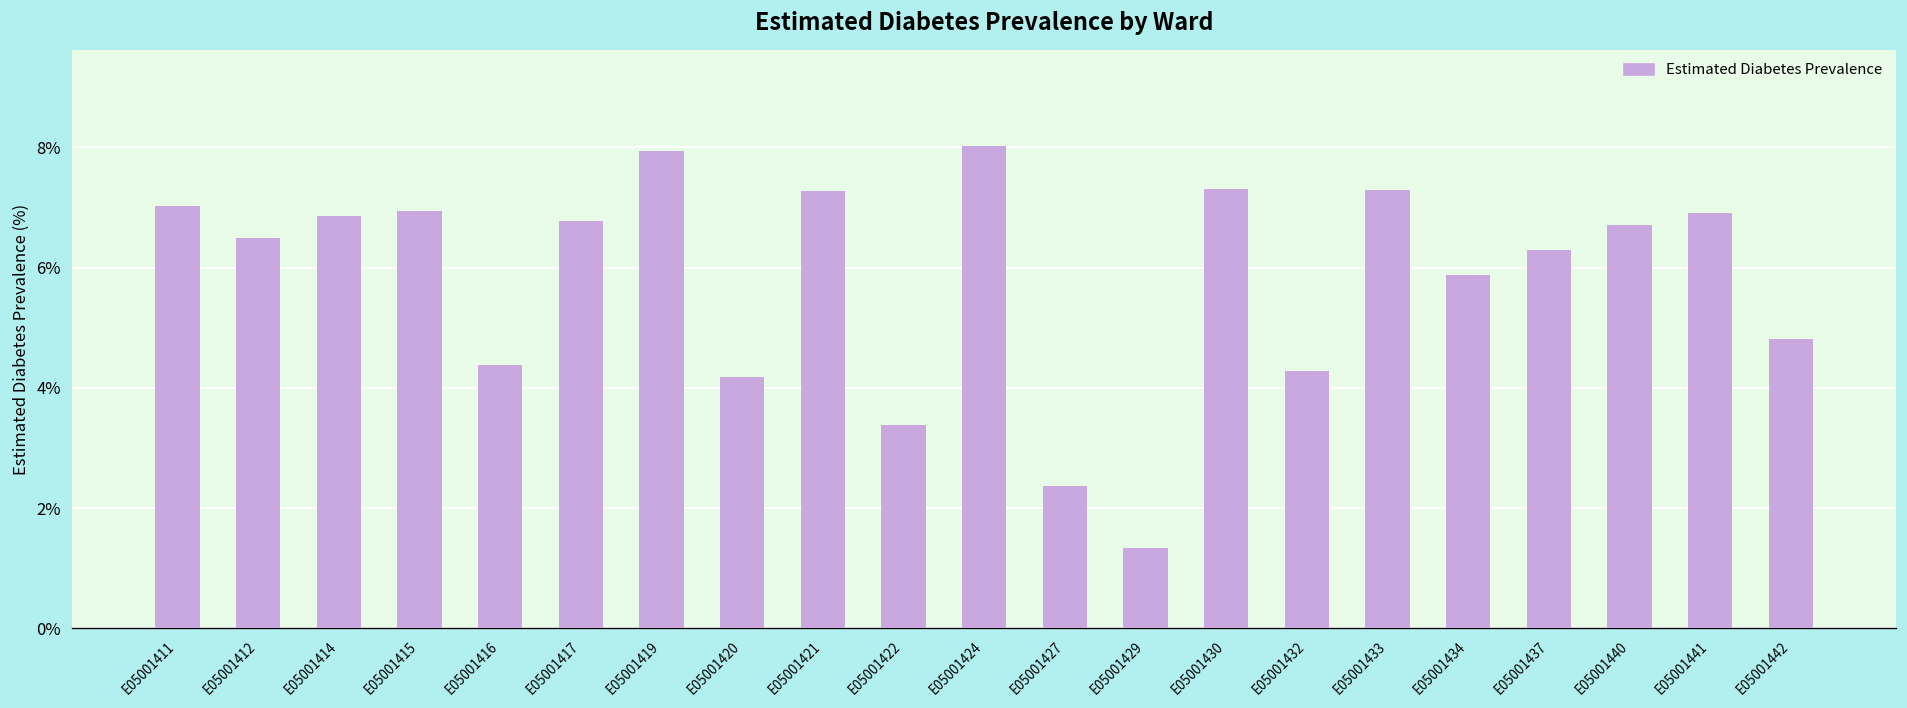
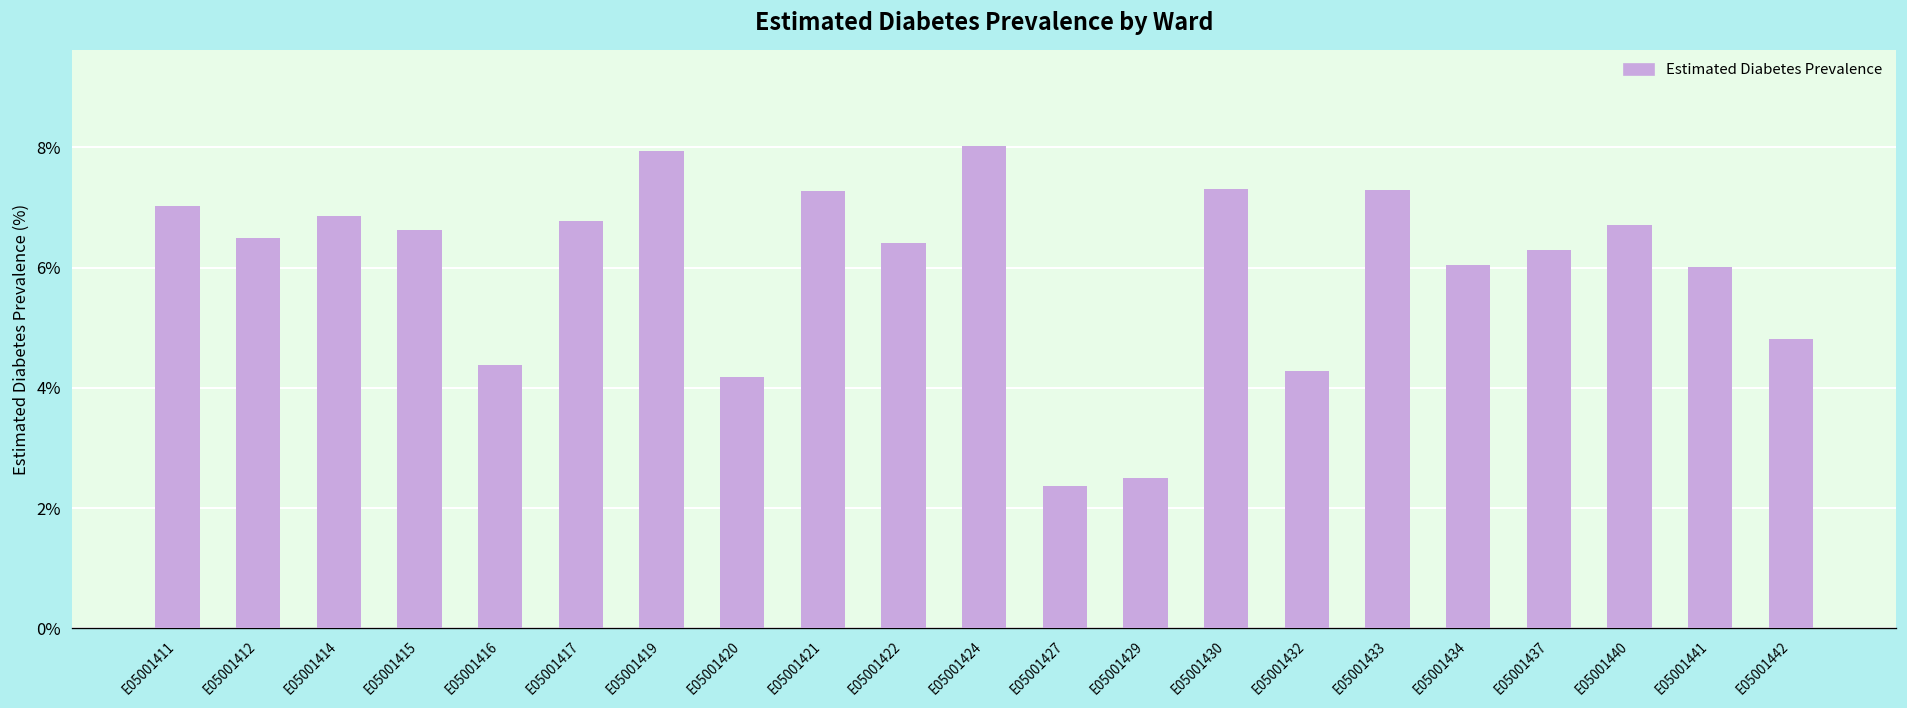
  {
    "E05001411": "7.0%",
    "E05001412": "6.5%",
    "E05001414": "6.9%",
-   "E05001415": "6.9%",
+   "E05001415": "6.6%",
    "E05001416": "4.4%",
    "E05001417": "6.8%",
    "E05001419": "7.9%",
    "E05001420": "4.2%",
    "E05001421": "7.3%",
-   "E05001422": "3.4%",
+   "E05001422": "6.4%",
    "E05001424": "8.0%",
    "E05001427": "2.4%",
-   "E05001429": "1.3%",
+   "E05001429": "2.5%",
    "E05001430": "7.3%",
    "E05001432": "4.3%",
    "E05001433": "7.3%",
-   "E05001434": "5.9%",
+   "E05001434": "6.1%",
    "E05001437": "6.3%",
    "E05001440": "6.7%",
-   "E05001441": "6.9%",
+   "E05001441": "6.0%",
    "E05001442": "4.8%"
  }
